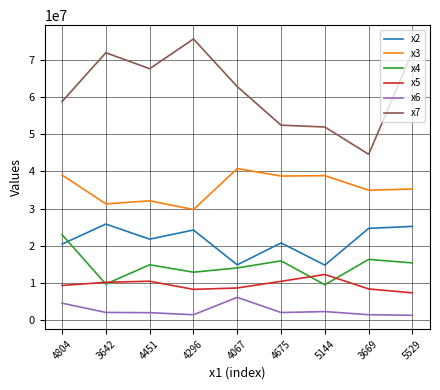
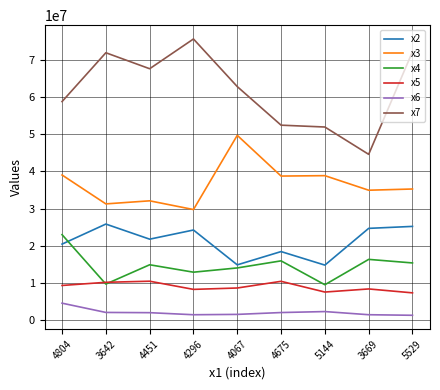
  {
    "x2": {
      "4804": 20000000,
      "3642": 26000000,
      "4451": 22000000,
      "4296": 24000000,
      "4067": 15000000,
-     "4675": 21000000,
+     "4675": 18000000,
      "5144": 15000000,
      "3669": 25000000,
      "5529": 25000000
    },
    "x3": {
      "4804": 39000000,
      "3642": 31000000,
      "4451": 32000000,
      "4296": 30000000,
-     "4067": 41000000,
+     "4067": 50000000,
      "4675": 39000000,
      "5144": 39000000,
      "3669": 35000000,
      "5529": 35000000
    },
    "x4": {
      "4804": 23000000,
      "4451": 15000000,
      "4296": 13000000,
      "4067": 14000000,
      "4675": 16000000,
      "5144": 10000000,
      "3669": 16000000,
      "5529": 15000000
    },
    "x5": {
      "4804": 9000000,
      "4451": 10000000,
      "4296": 8000000,
      "4067": 9000000,
      "4675": 10000000,
-     "5144": 12000000,
+     "5144": 8000000,
      "3669": 8000000,
      "5529": 7000000
    },
    "x6": {
      "4804": 5000000,
      "3642": 2000000,
      "4451": 2000000,
      "4296": 1000000,
-     "4067": 6000000,
+     "4067": 2000000,
      "4675": 2000000,
      "5144": 2000000,
      "3669": 1000000,
      "5529": 1000000
    },
    "x7": {
      "4804": 59000000,
      "3642": 72000000,
      "4451": 68000000,
      "4296": 76000000,
      "4067": 63000000,
      "4675": 52000000,
      "5144": 52000000,
      "3669": 45000000
    }
  }
